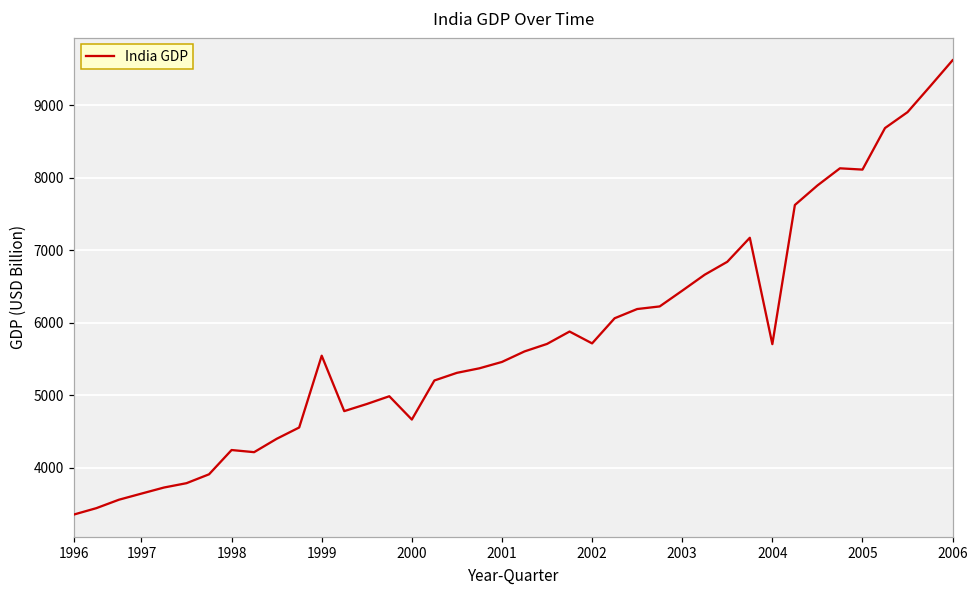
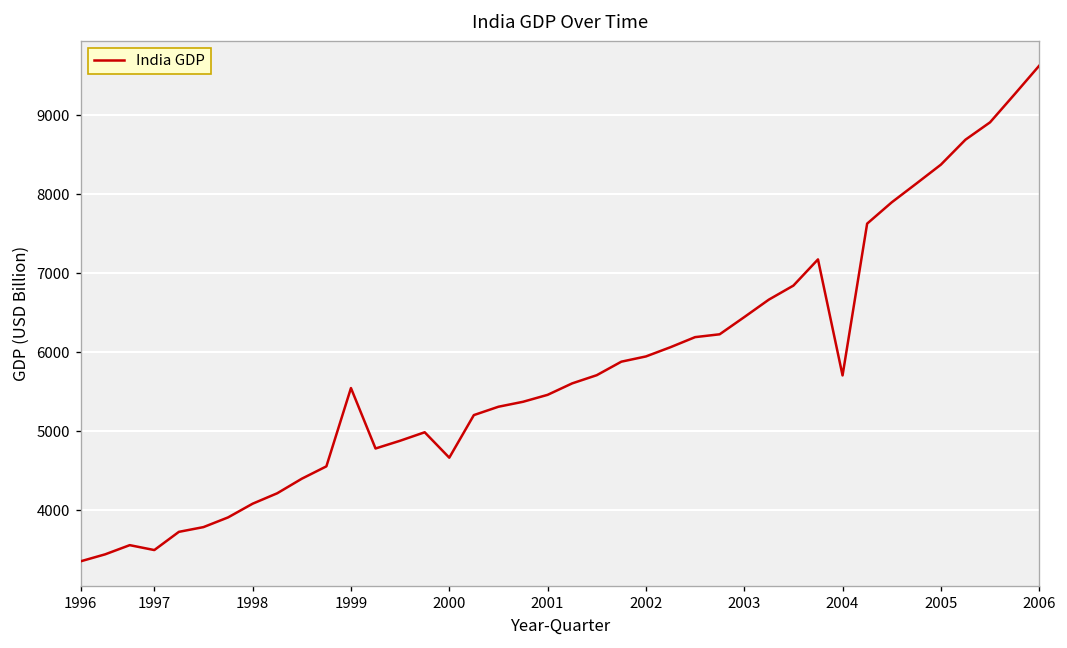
  {
    "1996": 3400,
-   "1997": 3600,
-   "1998": 4200,
+   "1997": 3500,
+   "1998": 4100,
    "1999": 5500,
    "2000": 4700,
    "2001": 5500,
-   "2002": 5700,
+   "2002": 5900,
    "2003": 6400,
    "2004": 5700,
-   "2005": 8100,
+   "2005": 8400,
    "2006": 9600
  }
